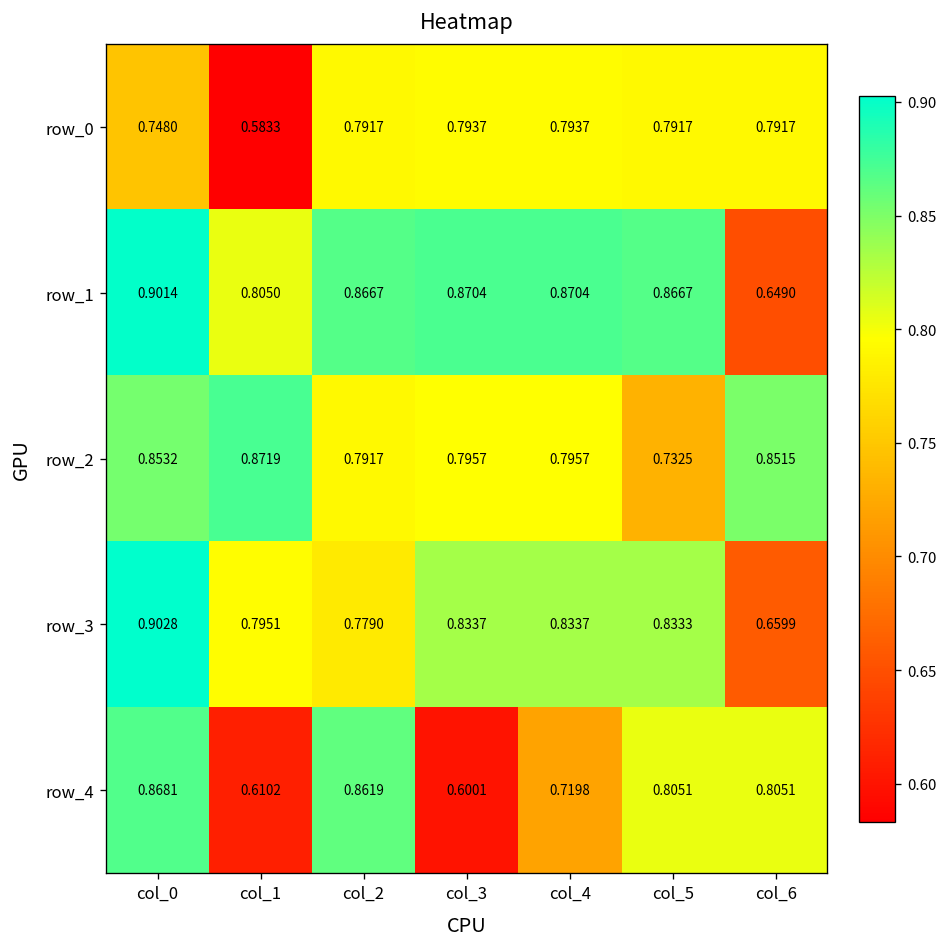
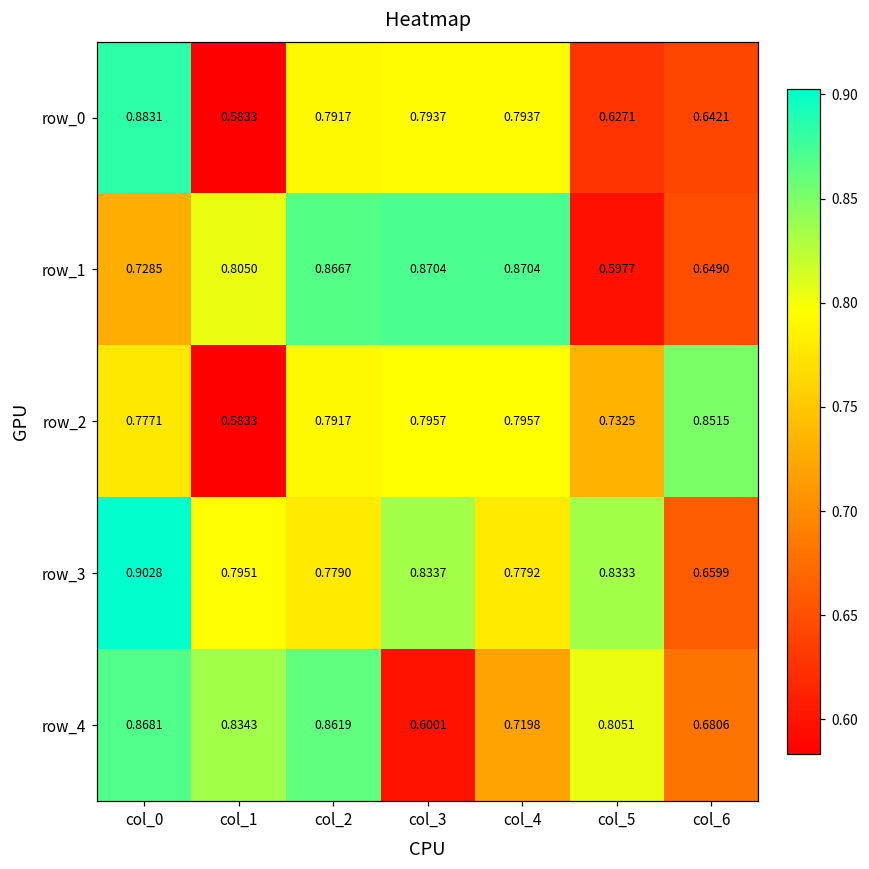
  {
    "row_0": {
-     "col_0": 0.7480,
+     "col_0": 0.8831,
      "col_1": 0.5833,
      "col_2": 0.7917,
      "col_3": 0.7937,
      "col_4": 0.7937,
-     "col_5": 0.7917,
-     "col_6": 0.7917
+     "col_5": 0.6271,
+     "col_6": 0.6421
    },
    "row_1": {
-     "col_0": 0.9014,
+     "col_0": 0.7285,
      "col_1": 0.8050,
      "col_2": 0.8667,
      "col_3": 0.8704,
      "col_4": 0.8704,
-     "col_5": 0.8667,
+     "col_5": 0.5977,
      "col_6": 0.6490
    },
    "row_2": {
-     "col_0": 0.8532,
-     "col_1": 0.8719,
+     "col_0": 0.7771,
+     "col_1": 0.5833,
      "col_2": 0.7917,
      "col_3": 0.7957,
      "col_4": 0.7957,
      "col_5": 0.7325,
      "col_6": 0.8515
    },
    "row_3": {
      "col_0": 0.9028,
      "col_1": 0.7951,
      "col_2": 0.7790,
      "col_3": 0.8337,
-     "col_4": 0.8337,
+     "col_4": 0.7792,
      "col_5": 0.8333,
      "col_6": 0.6599
    },
    "row_4": {
      "col_0": 0.8681,
-     "col_1": 0.6102,
+     "col_1": 0.8343,
      "col_2": 0.8619,
      "col_3": 0.6001,
      "col_4": 0.7198,
      "col_5": 0.8051,
-     "col_6": 0.8051
+     "col_6": 0.6806
    }
  }
